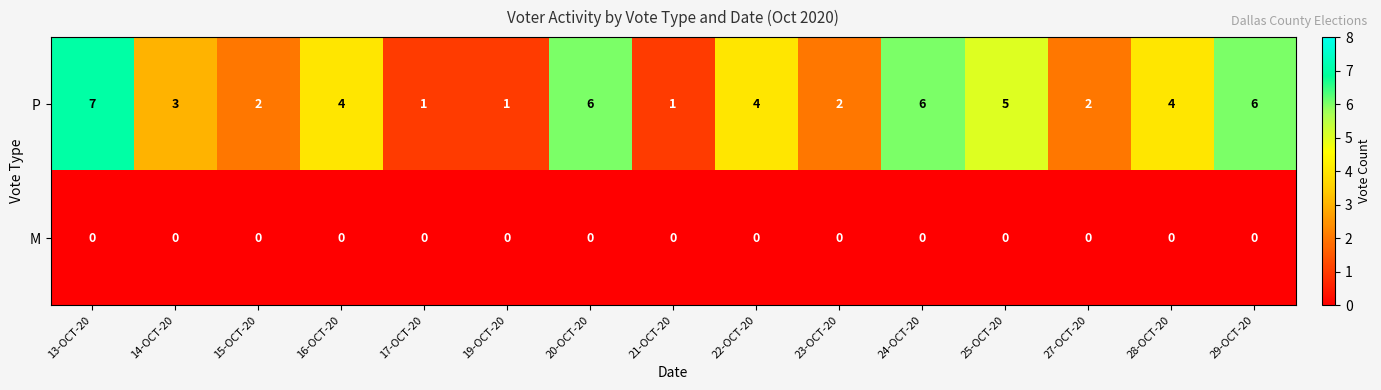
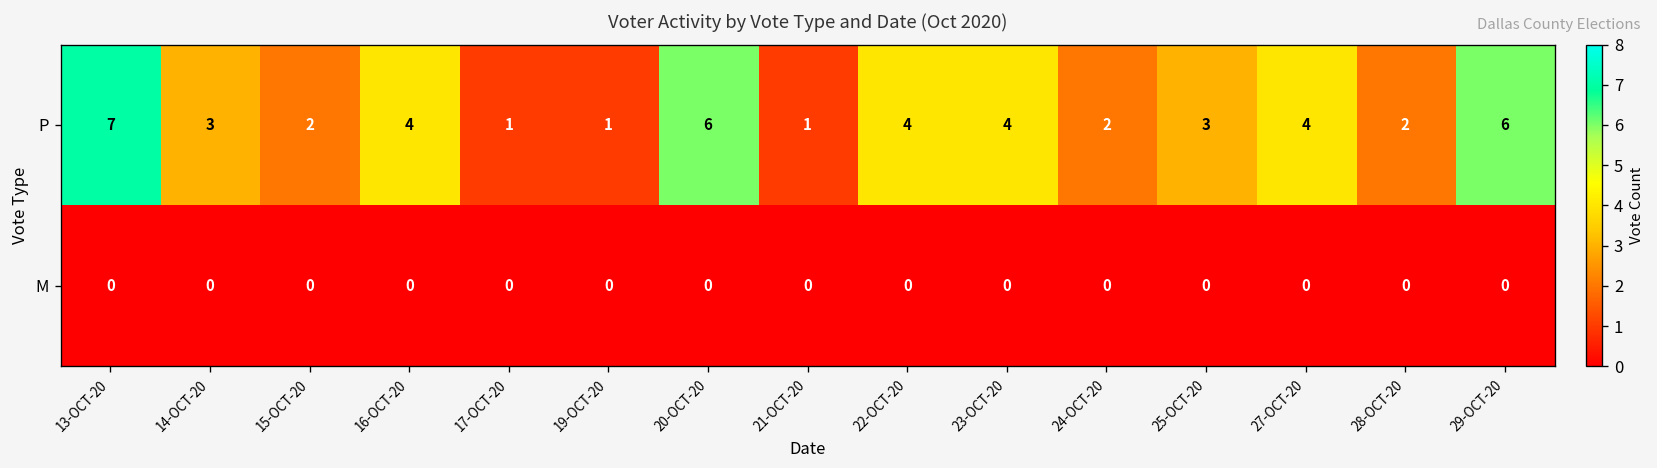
  {
    "P": {
      "13-OCT-20": 7,
      "14-OCT-20": 3,
      "15-OCT-20": 2,
      "16-OCT-20": 4,
      "17-OCT-20": 1,
      "19-OCT-20": 1,
      "20-OCT-20": 6,
      "21-OCT-20": 1,
      "22-OCT-20": 4,
-     "23-OCT-20": 2,
-     "24-OCT-20": 6,
-     "25-OCT-20": 5,
-     "27-OCT-20": 2,
-     "28-OCT-20": 4,
+     "23-OCT-20": 4,
+     "24-OCT-20": 2,
+     "25-OCT-20": 3,
+     "27-OCT-20": 4,
+     "28-OCT-20": 2,
      "29-OCT-20": 6
    },
    "M": {
      "13-OCT-20": 0,
      "14-OCT-20": 0,
      "15-OCT-20": 0,
      "16-OCT-20": 0,
      "17-OCT-20": 0,
      "19-OCT-20": 0,
      "20-OCT-20": 0,
      "21-OCT-20": 0,
      "22-OCT-20": 0,
      "23-OCT-20": 0,
      "24-OCT-20": 0,
      "25-OCT-20": 0,
      "27-OCT-20": 0,
      "28-OCT-20": 0,
      "29-OCT-20": 0
    }
  }
